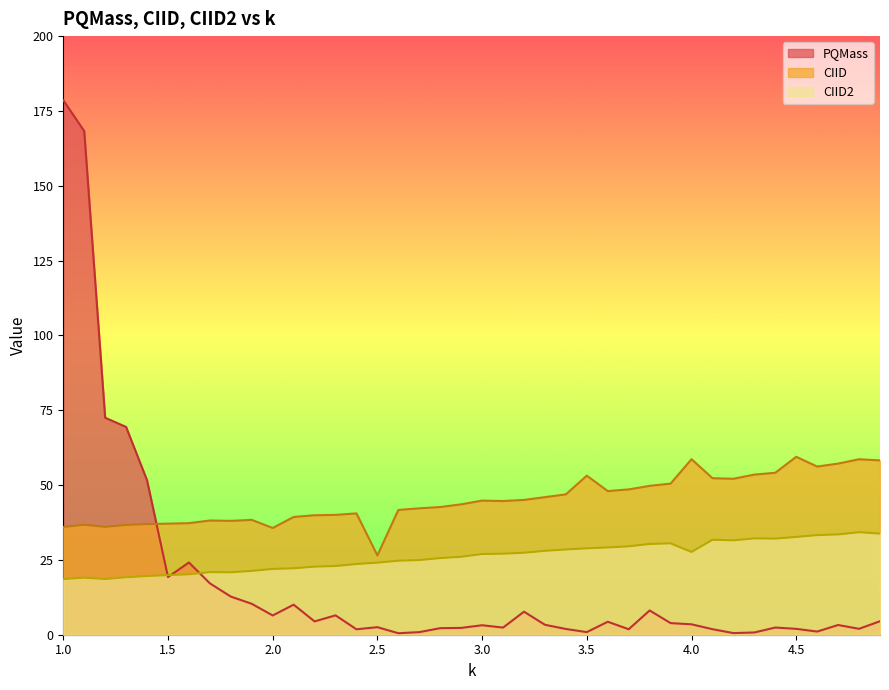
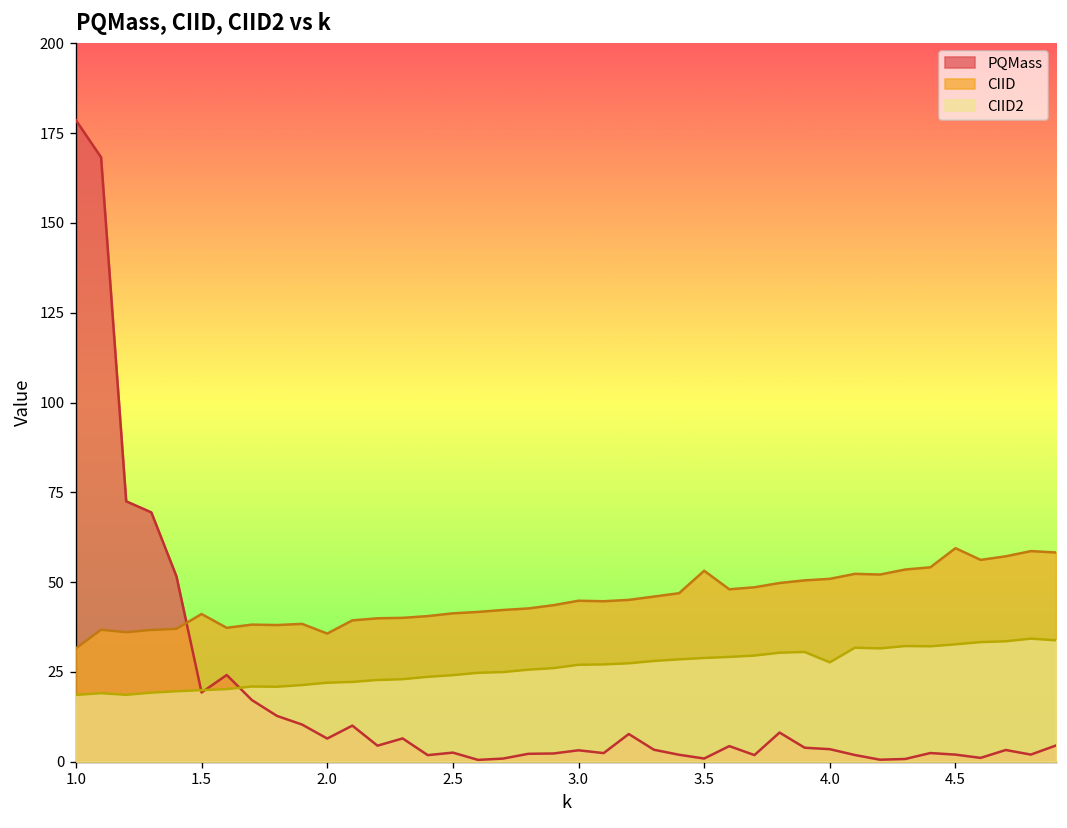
  {
    "PQMass": {
      "1.0": 179,
      "2.0": 6,
      "2.5": 3,
      "3.0": 3,
      "3.5": 1,
      "4.0": 3,
      "4.5": 2
    },
    "CIID": {
-     "1.0": 36,
-     "1.5": 37,
+     "1.0": 32,
+     "1.5": 41,
      "2.0": 36,
-     "2.5": 26,
+     "2.5": 41,
      "3.0": 45,
      "3.5": 53,
-     "4.0": 59,
+     "4.0": 51,
      "4.5": 59
    },
    "CIID2": {
      "1.0": 19,
      "2.0": 22,
      "2.5": 24,
      "3.0": 27,
      "3.5": 29,
      "4.0": 28,
      "4.5": 33
    }
  }
